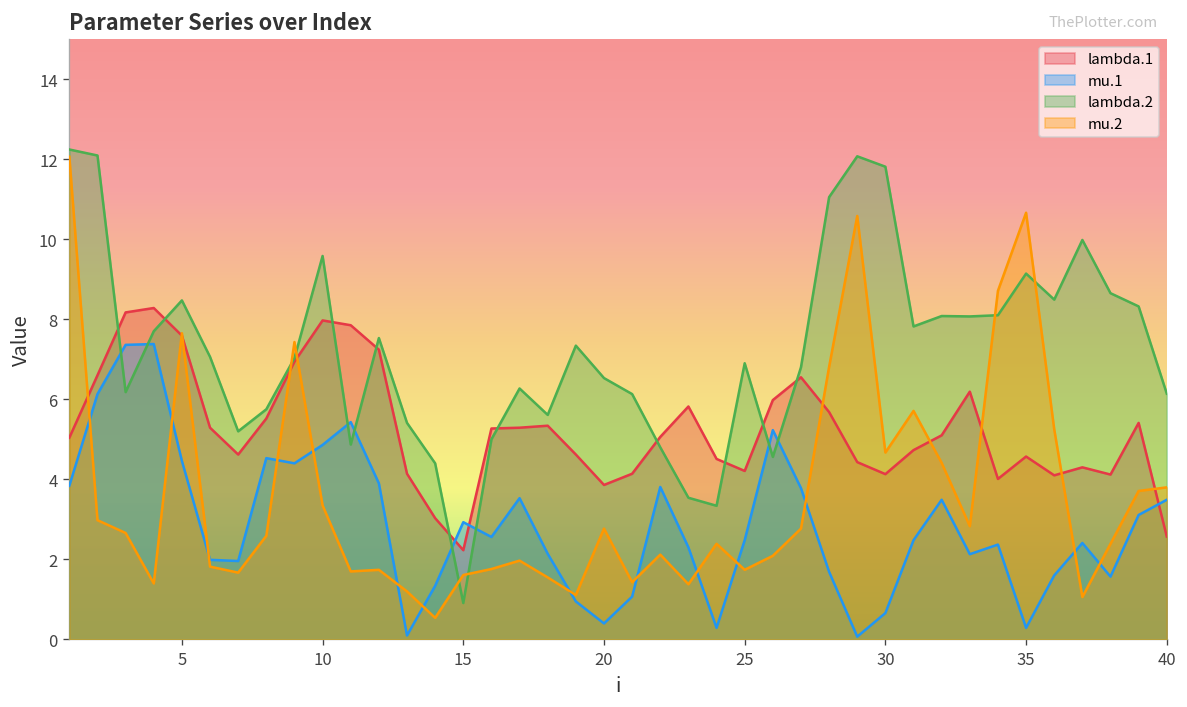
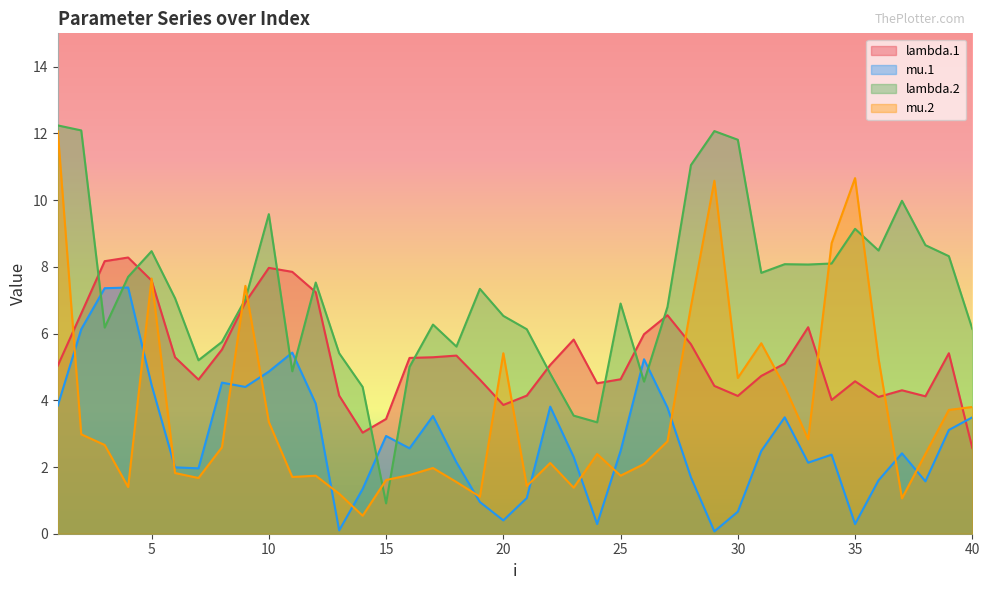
  {
    "lambda.1": {
      "10": 8.0,
-     "15": 2.2,
+     "15": 3.4,
      "20": 3.9,
-     "25": 4.2,
+     "25": 4.6,
      "30": 4.1,
      "35": 4.6,
      "40": 2.6
    },
    "mu.1": {
      "5": 4.5,
      "10": 4.9,
      "15": 2.9,
      "20": 0.4,
      "25": 2.5,
      "30": 0.7,
      "35": 0.3,
      "40": 3.5
    },
    "lambda.2": {
      "5": 8.5,
      "10": 9.6,
      "15": 0.9,
      "20": 6.5,
      "25": 6.9,
      "30": 11.8,
      "35": 9.1,
      "40": 6.1
    },
    "mu.2": {
      "10": 3.4,
      "15": 1.6,
-     "20": 2.8,
+     "20": 5.4,
      "25": 1.7,
      "30": 4.7,
      "35": 10.7,
      "40": 3.8
    }
  }
